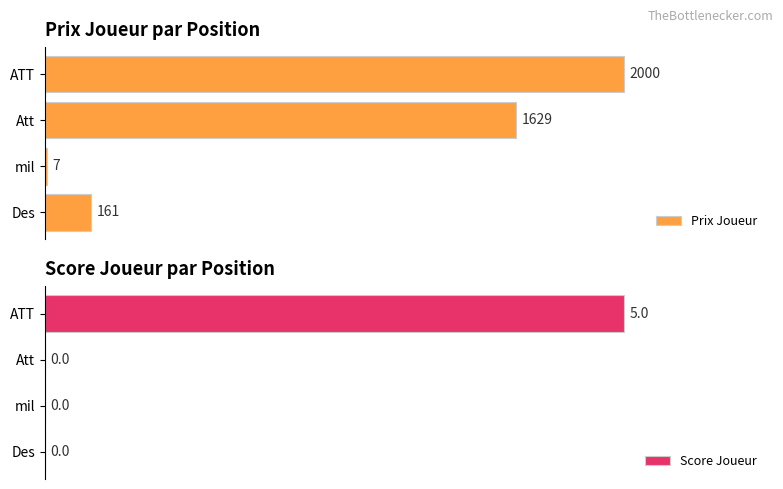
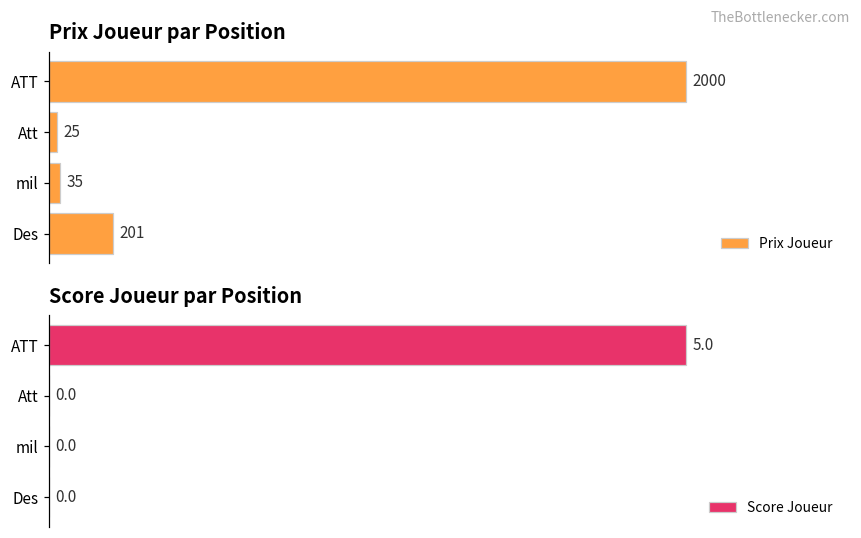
  {
    "Prix Joueur par Position": {
      "ATT": 2000,
-     "Att": 1629,
-     "mil": 7,
-     "Des": 161
+     "Att": 25,
+     "mil": 35,
+     "Des": 201
    },
    "Score Joueur par Position": {
      "ATT": 5.0,
      "Att": 0.0,
      "mil": 0.0,
      "Des": 0.0
    }
  }
